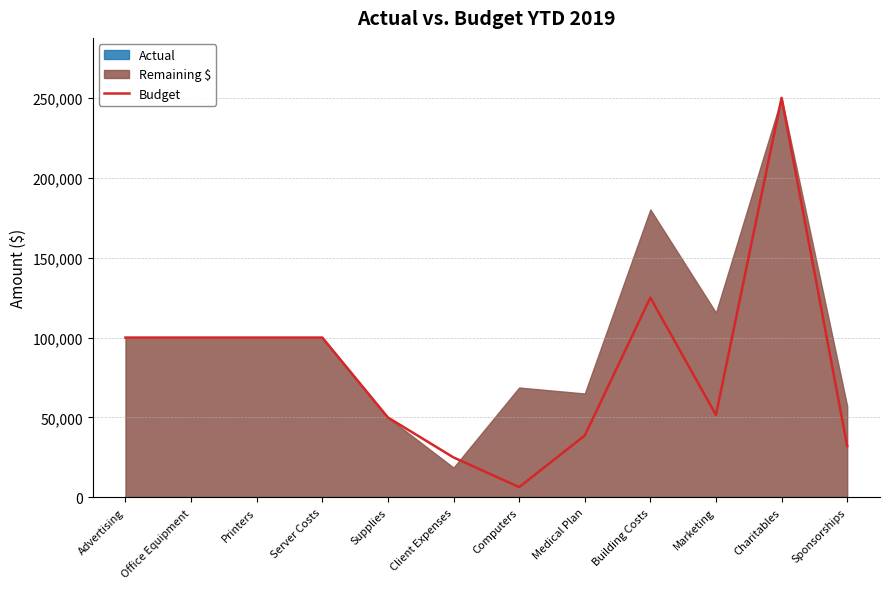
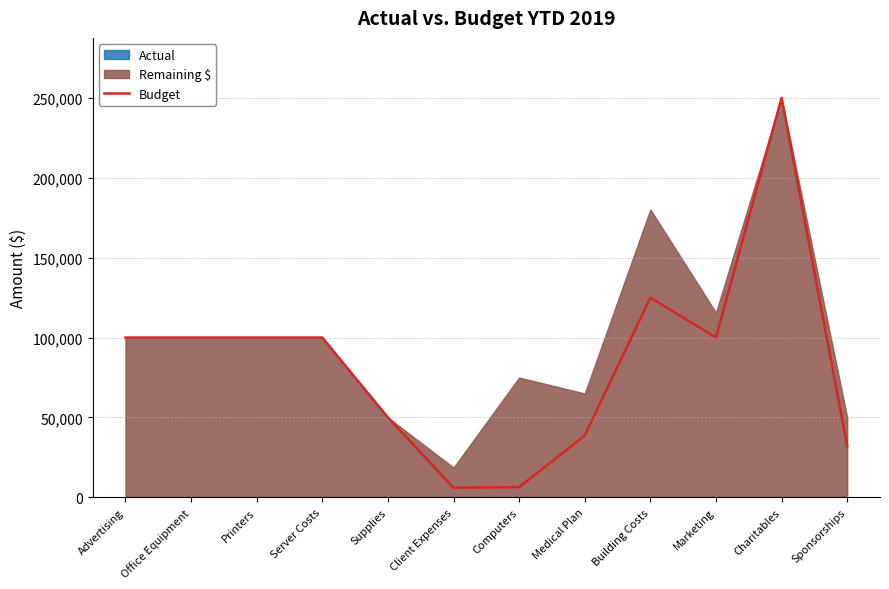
  {
    "Actual": {
      "Advertising": "0",
      "Office Equipment": "0",
      "Printers": "0",
      "Server Costs": "0",
      "Supplies": "0",
      "Client Expenses": "0",
      "Computers": "0",
      "Medical Plan": "0",
      "Building Costs": "0",
      "Marketing": "0",
      "Charitables": "0",
      "Sponsorships": "0"
    },
    "Budget": {
-     "Client Expenses": "25,000",
+     "Client Expenses": "6,000",
      "Computers": "6,000",
      "Medical Plan": "39,000",
      "Building Costs": "125,000",
-     "Marketing": "52,000",
+     "Marketing": "100,000",
      "Sponsorships": "32,000"
    },
    "Remaining $": {
      "Client Expenses": "19,000",
-     "Computers": "69,000",
+     "Computers": "75,000",
      "Medical Plan": "65,000",
      "Building Costs": "180,000",
      "Marketing": "116,000",
-     "Sponsorships": "57,000"
+     "Sponsorships": "50,000"
    }
  }
